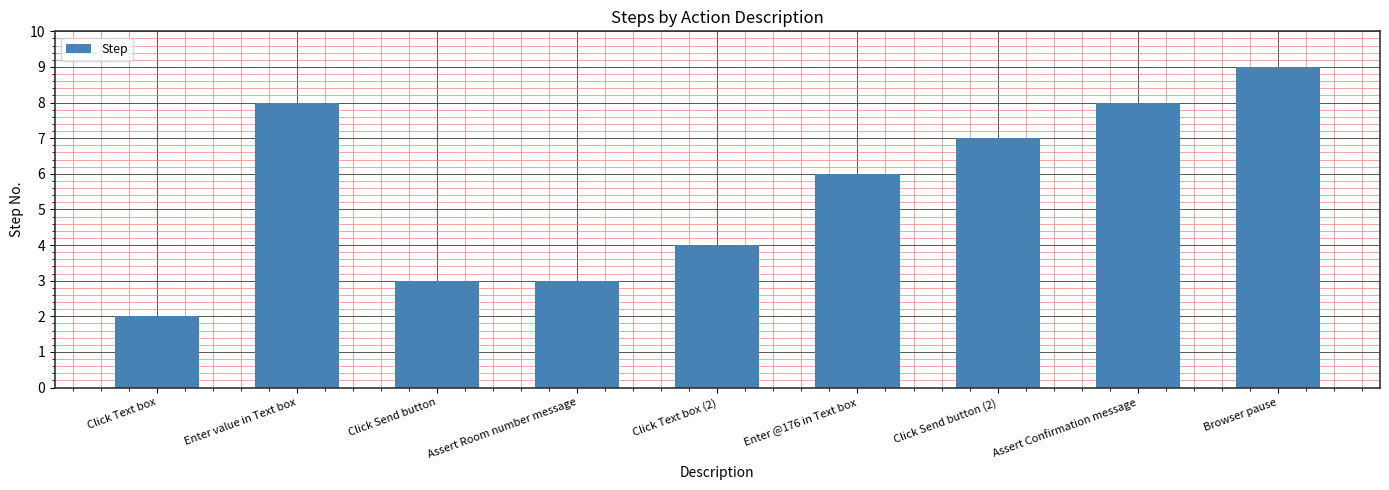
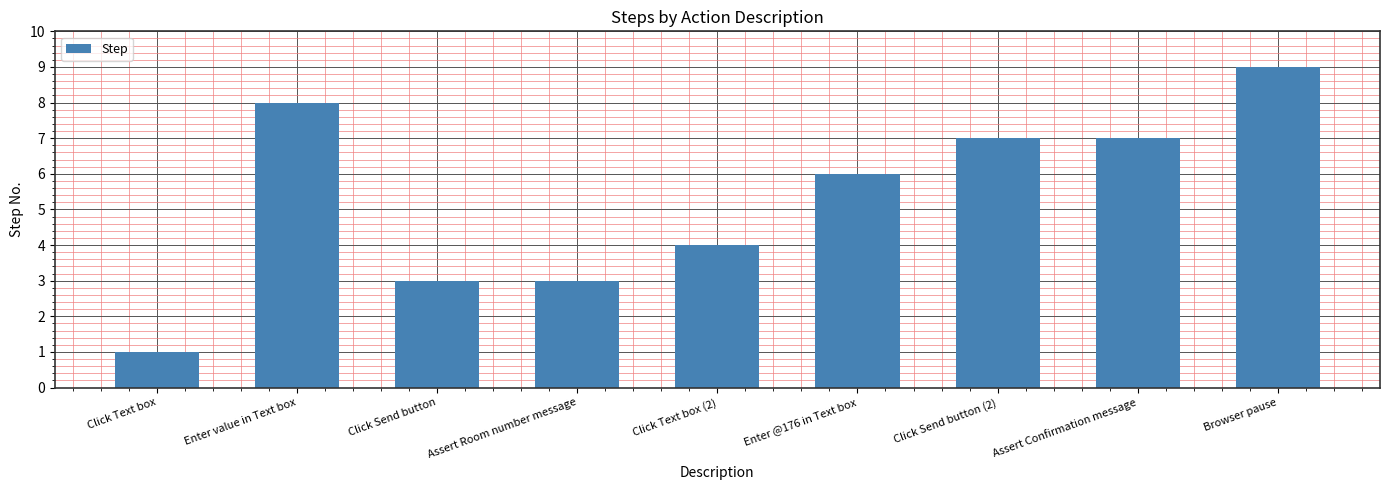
  {
-   "Click Text box": 2,
+   "Click Text box": 1,
    "Enter value in Text box": 8,
    "Click Send button": 3,
    "Assert Room number message": 3,
    "Click Text box (2)": 4,
    "Enter @176 in Text box": 6,
    "Click Send button (2)": 7,
-   "Assert Confirmation message": 8,
+   "Assert Confirmation message": 7,
    "Browser pause": 9
  }
